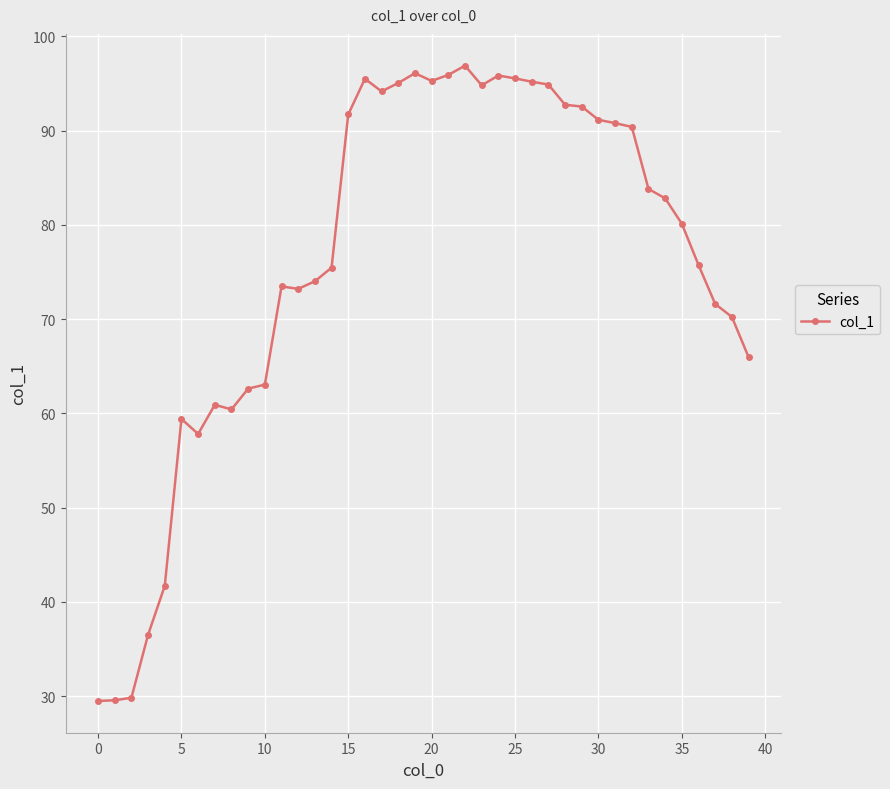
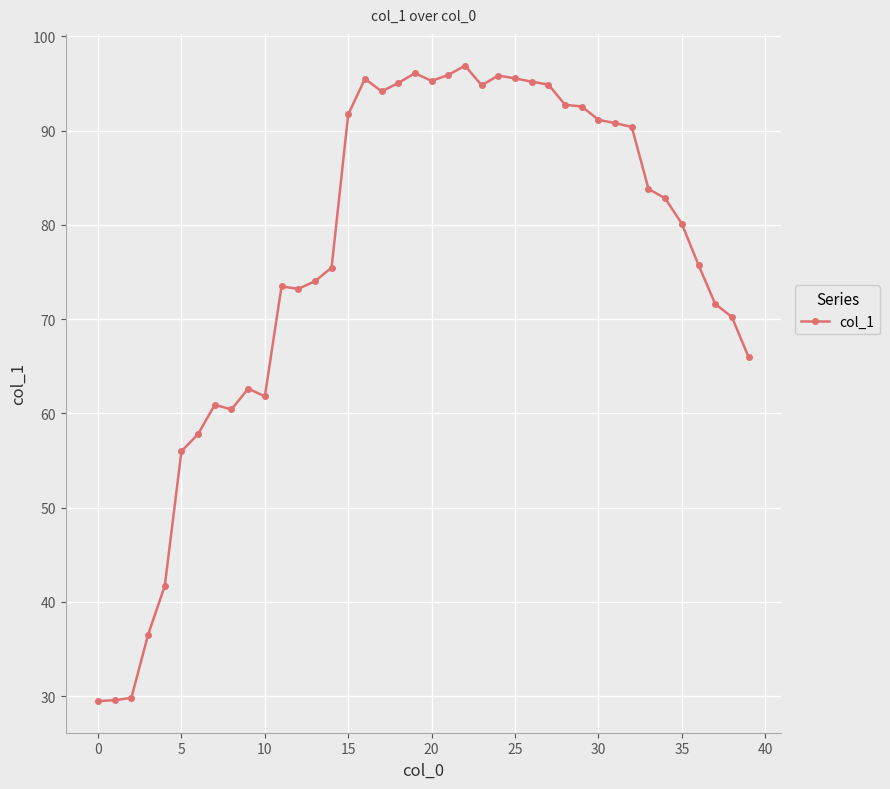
  {
    "0": 29,
-   "5": 59,
-   "10": 63,
+   "5": 56,
+   "10": 62,
    "15": 92,
    "20": 95,
    "25": 96,
    "30": 91,
    "35": 80
  }
